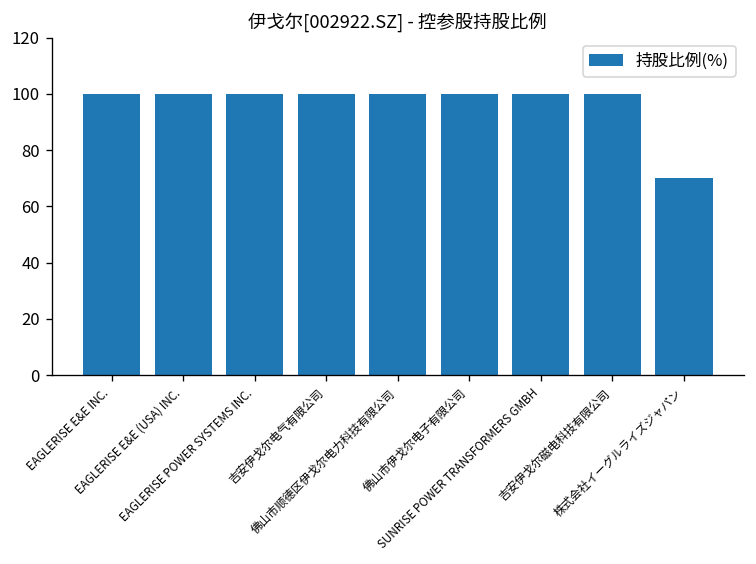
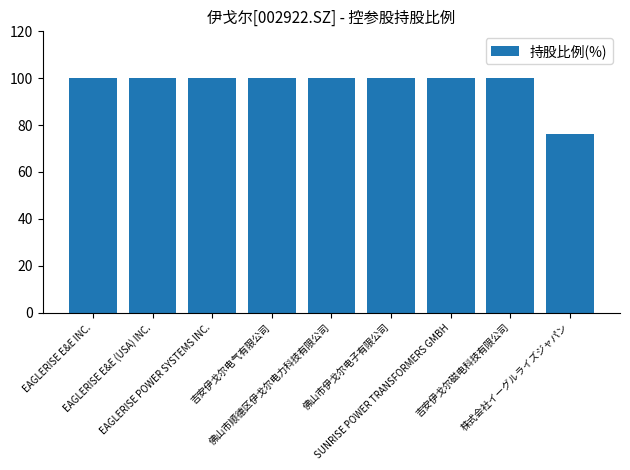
  {
    "EAGLERISE E&E INC.": 100,
    "EAGLERISE E&E (USA) INC.": 100,
    "EAGLERISE POWER SYSTEMS INC.": 100,
    "吉安伊戈尔电气有限公司": 100,
    "佛山市顺德区伊戈尔电力科技有限公司": 100,
    "佛山市伊戈尔电子有限公司": 100,
    "SUNRISE POWER TRANSFORMERS GMBH": 100,
    "吉安伊戈尔磁电科技有限公司": 100,
-   "株式会社イーグルライズジャパン": 70
+   "株式会社イーグルライズジャパン": 76
  }
